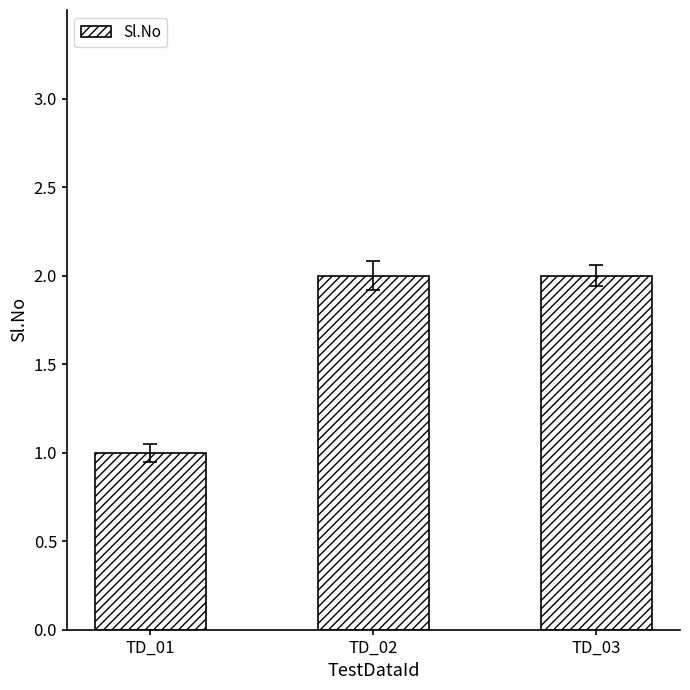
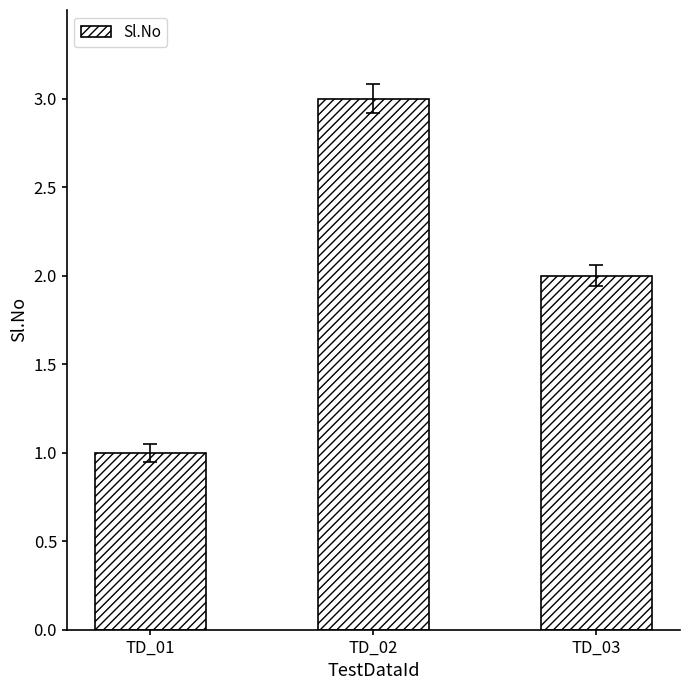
  {
    "Sl.No": {
      "TD_01": 1,
-     "TD_02": 2,
+     "TD_02": 3,
      "TD_03": 2
    }
  }
